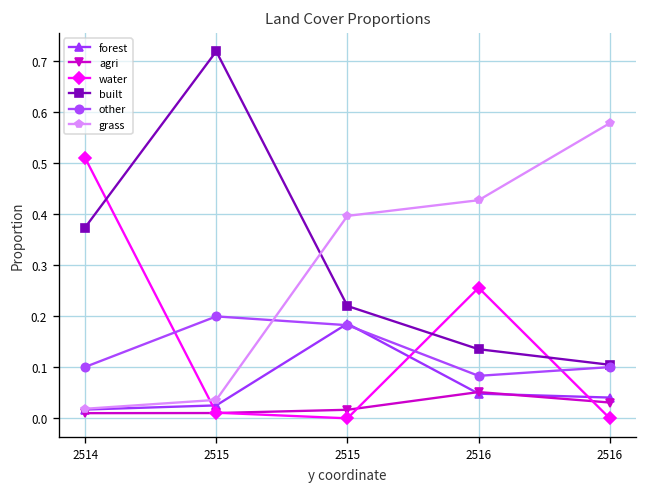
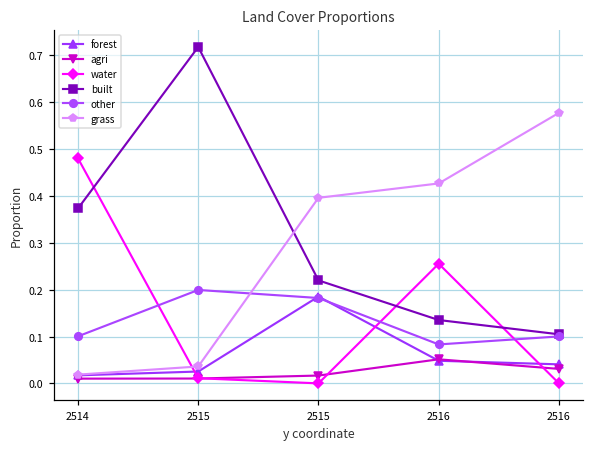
  {
    "agri": {
      "2514": 0.01
    },
    "water": {
-     "2514": 0.51
+     "2514": 0.48
    },
    "built": {
      "2514": 0.37
    }
  }
